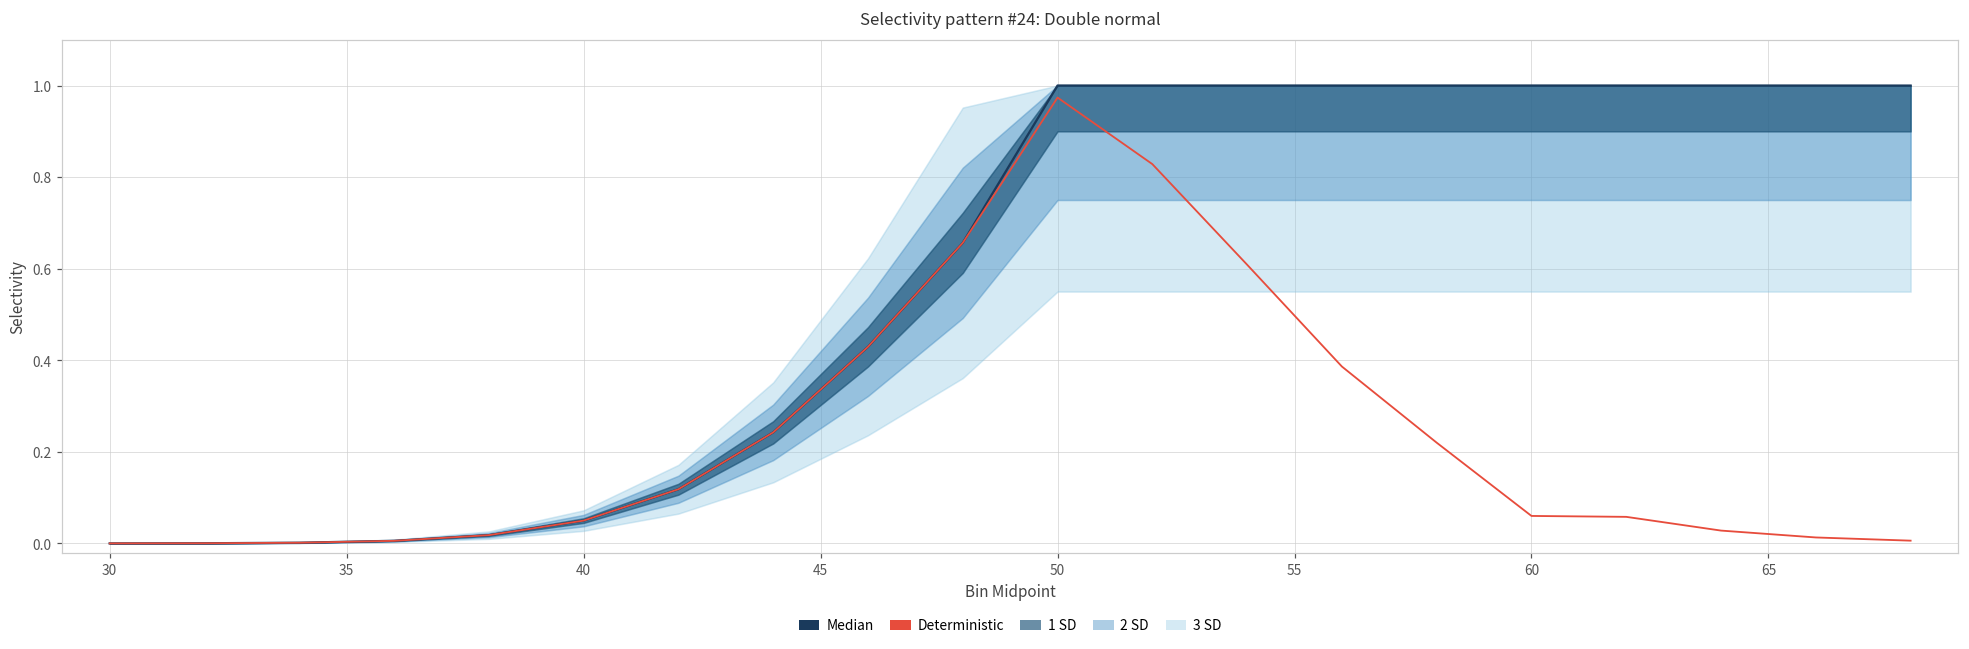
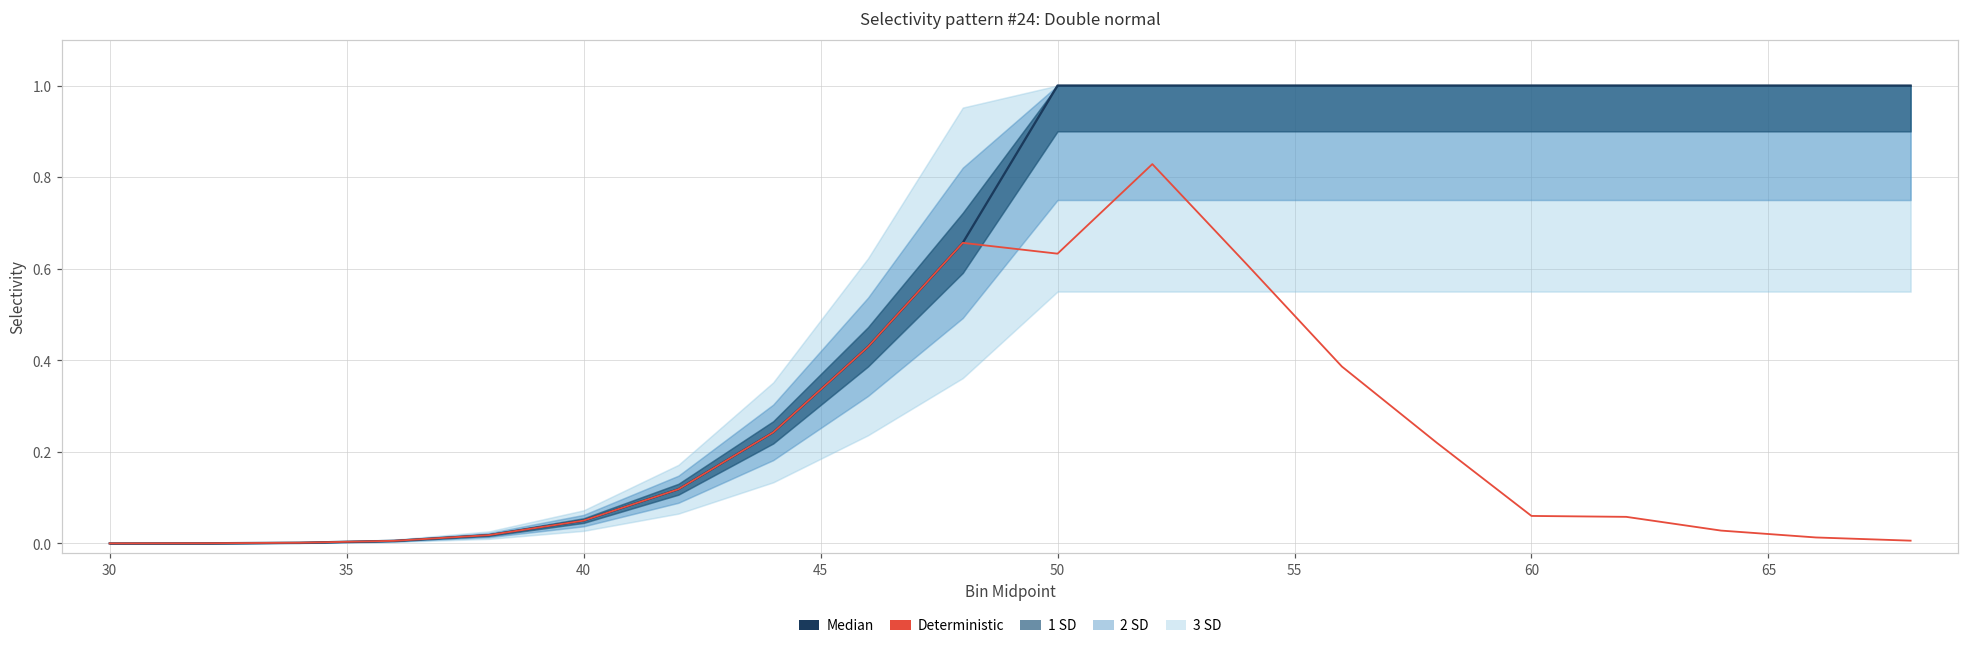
  {
    "Deterministic": {
-     "50": 0.97,
+     "50": 0.63,
      "60": 0.06
    }
  }
